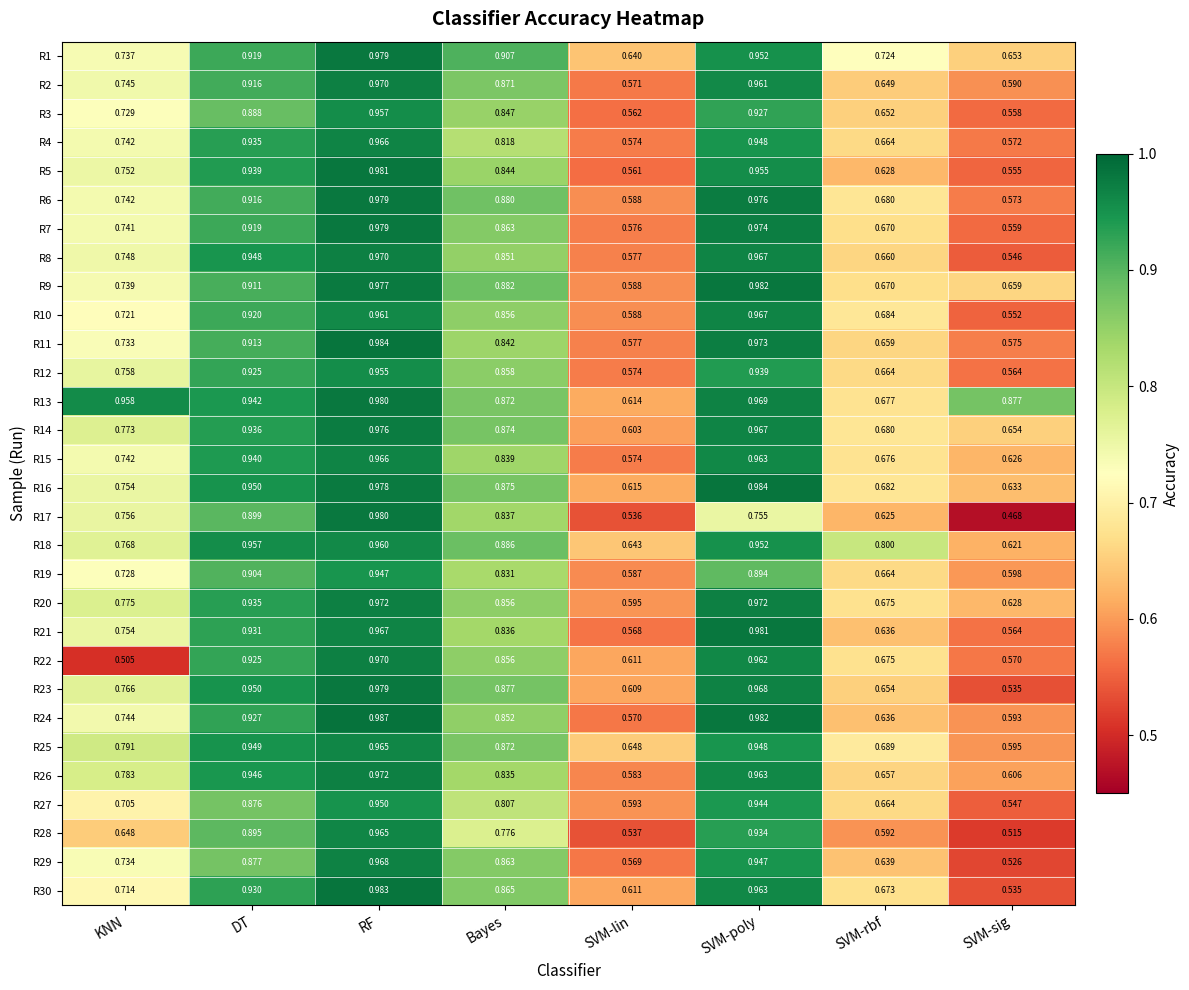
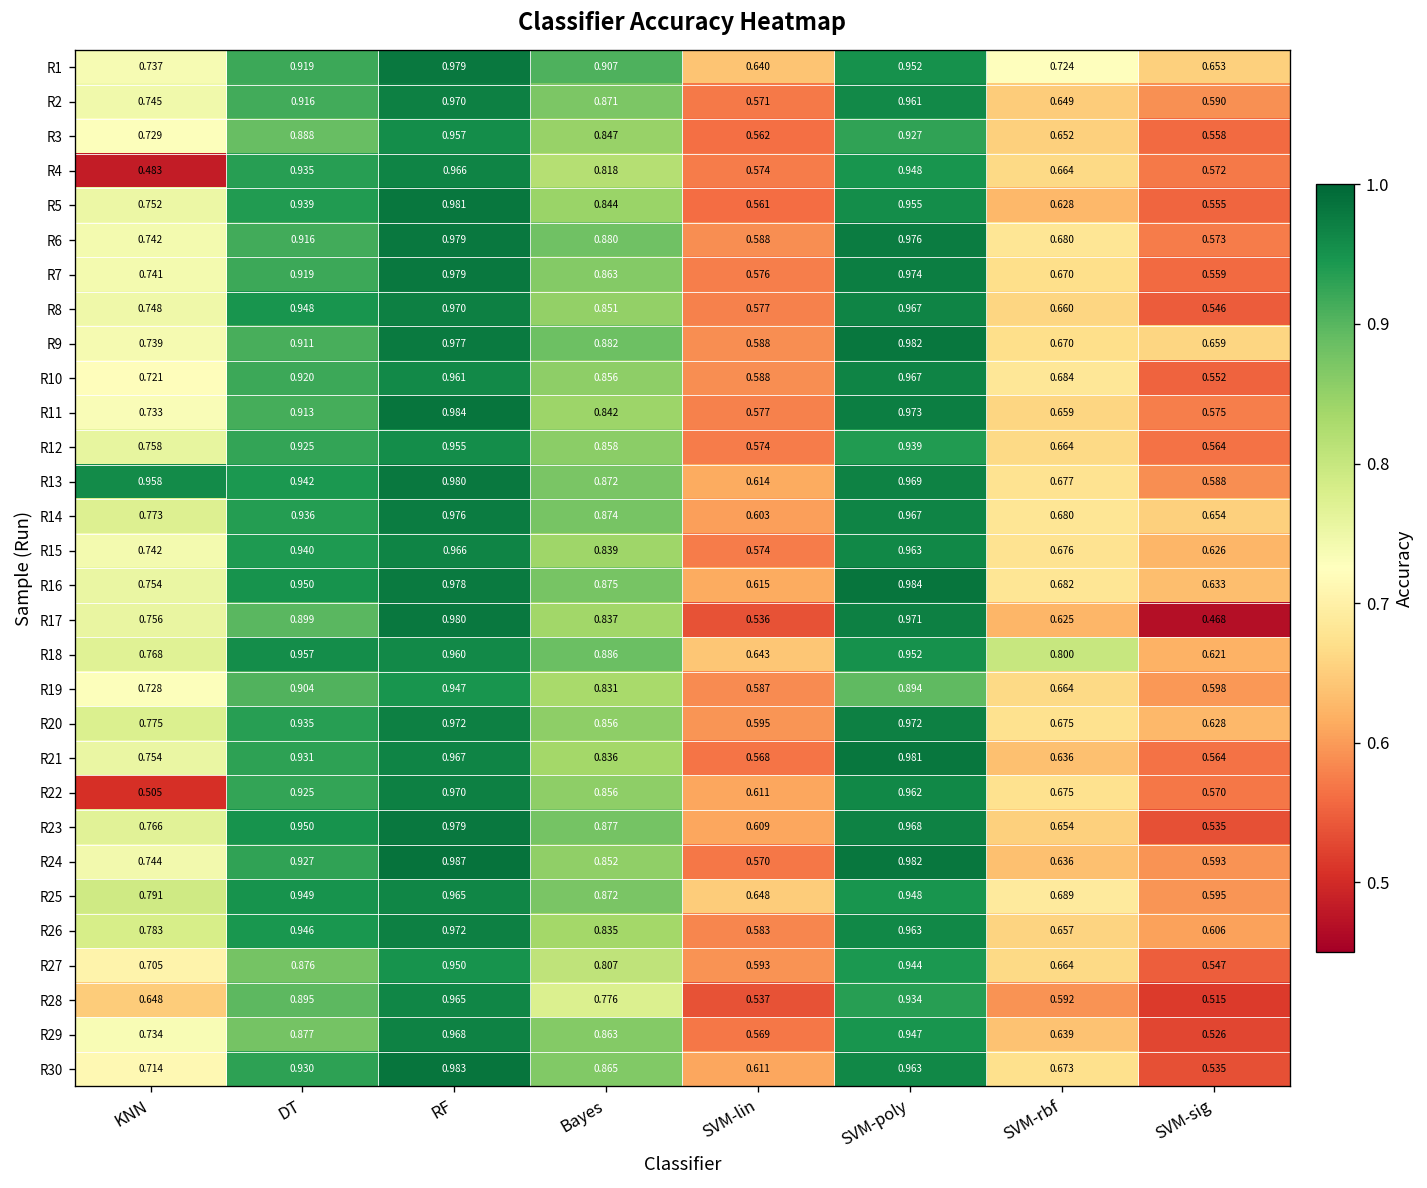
  {
    "R4": {
-     "KNN": 0.742,
+     "KNN": 0.483,
      "DT": 0.935,
      "RF": 0.966,
      "Bayes": 0.818,
      "SVM-lin": 0.574,
      "SVM-poly": 0.948,
      "SVM-rbf": 0.664,
      "SVM-sig": 0.572
    },
    "R13": {
      "KNN": 0.958,
      "DT": 0.942,
      "RF": 0.980,
      "Bayes": 0.872,
      "SVM-lin": 0.614,
      "SVM-poly": 0.969,
      "SVM-rbf": 0.677,
-     "SVM-sig": 0.877
+     "SVM-sig": 0.588
    },
    "R17": {
      "KNN": 0.756,
      "DT": 0.899,
      "RF": 0.980,
      "Bayes": 0.837,
      "SVM-lin": 0.536,
-     "SVM-poly": 0.755,
+     "SVM-poly": 0.971,
      "SVM-rbf": 0.625,
      "SVM-sig": 0.468
    }
  }
